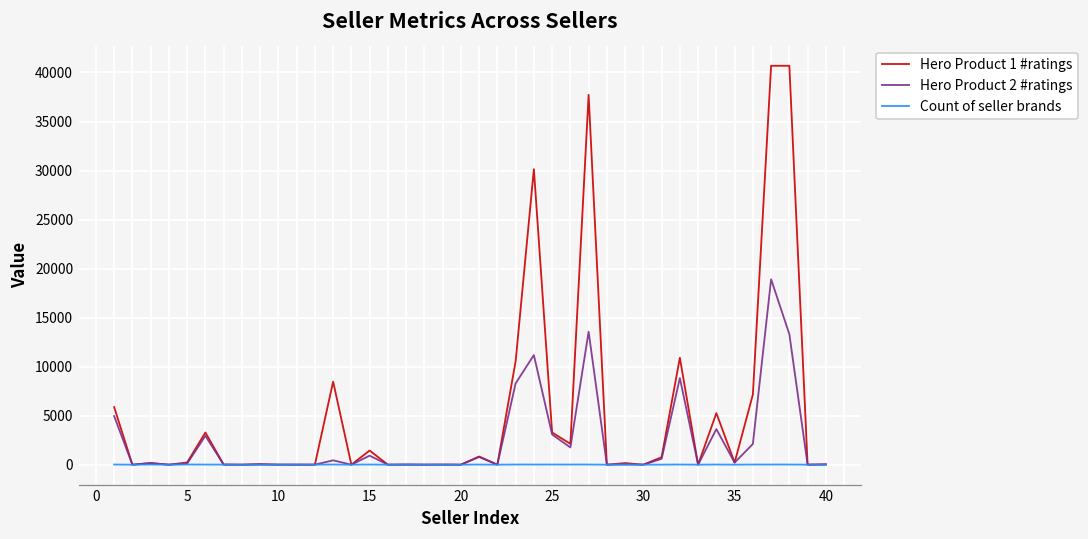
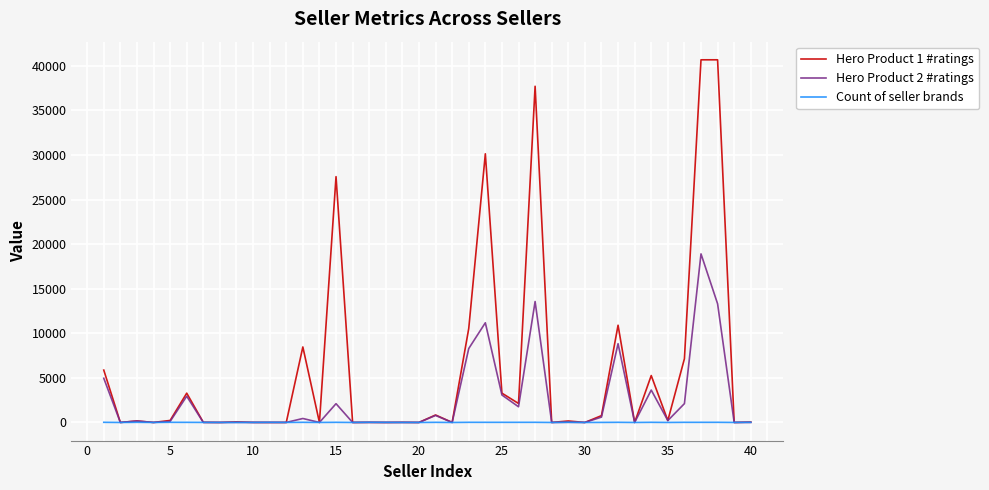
  {
    "Hero Product 1 #ratings": {
-     "15": 1000
+     "15": 28000
    },
    "Hero Product 2 #ratings": {
-     "15": 1000
+     "15": 2000
    },
    "Count of seller brands": {
      "15": 0,
      "25": 0
    }
  }
